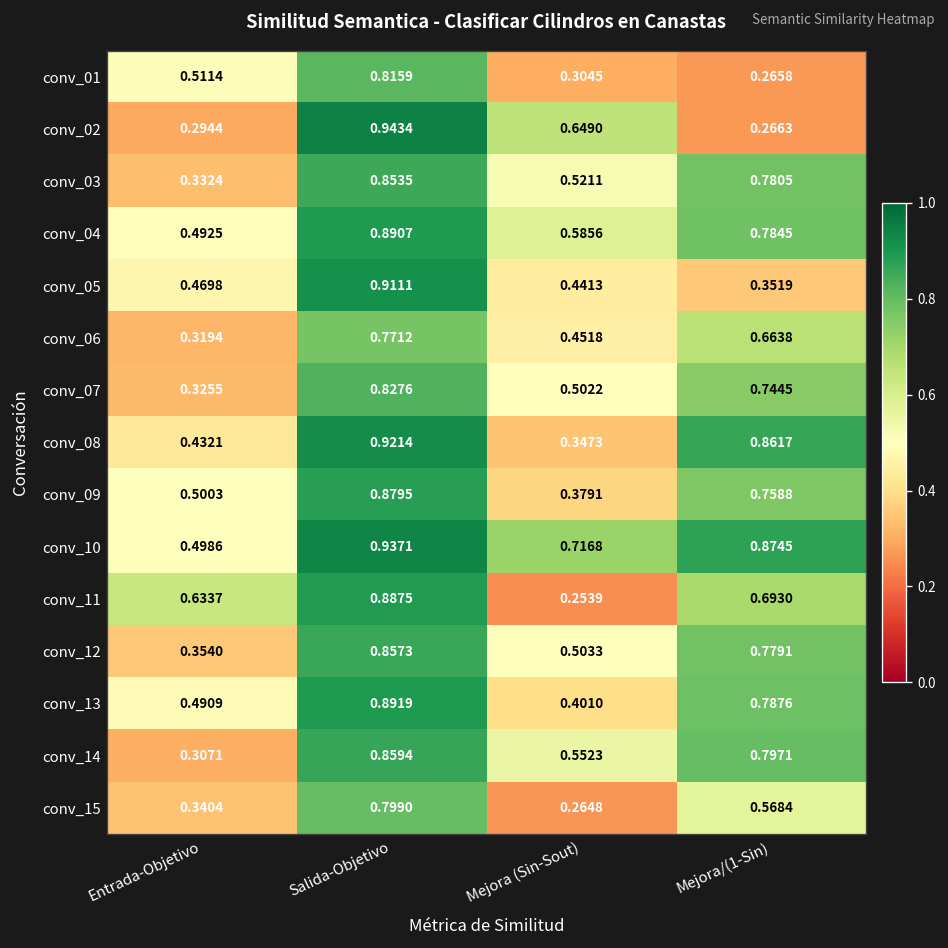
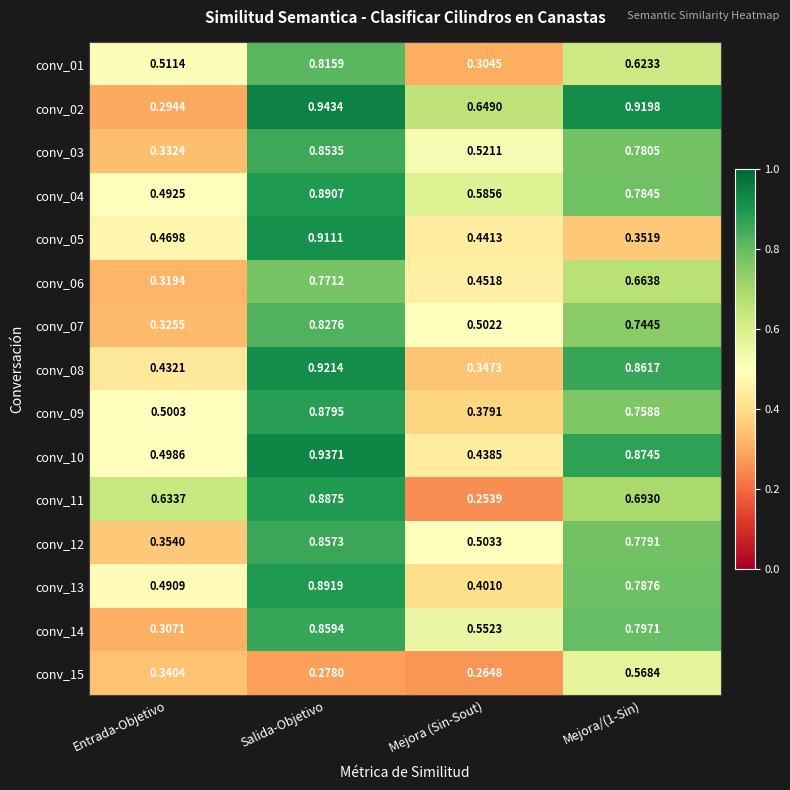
  {
    "conv_01": {
      "Entrada-Objetivo": 0.5114,
      "Salida-Objetivo": 0.8159,
      "Mejora (Sin-Sout)": 0.3045,
-     "Mejora/(1-Sin)": 0.2658
+     "Mejora/(1-Sin)": 0.6233
    },
    "conv_02": {
      "Entrada-Objetivo": 0.2944,
      "Salida-Objetivo": 0.9434,
      "Mejora (Sin-Sout)": 0.6490,
-     "Mejora/(1-Sin)": 0.2663
+     "Mejora/(1-Sin)": 0.9198
    },
    "conv_03": {
      "Entrada-Objetivo": 0.3324,
      "Salida-Objetivo": 0.8535,
      "Mejora (Sin-Sout)": 0.5211,
      "Mejora/(1-Sin)": 0.7805
    },
    "conv_04": {
      "Entrada-Objetivo": 0.4925,
      "Salida-Objetivo": 0.8907,
      "Mejora (Sin-Sout)": 0.5856,
      "Mejora/(1-Sin)": 0.7845
    },
    "conv_05": {
      "Entrada-Objetivo": 0.4698,
      "Salida-Objetivo": 0.9111,
      "Mejora (Sin-Sout)": 0.4413,
      "Mejora/(1-Sin)": 0.3519
    },
    "conv_06": {
      "Entrada-Objetivo": 0.3194,
      "Salida-Objetivo": 0.7712,
      "Mejora (Sin-Sout)": 0.4518,
      "Mejora/(1-Sin)": 0.6638
    },
    "conv_07": {
      "Entrada-Objetivo": 0.3255,
      "Salida-Objetivo": 0.8276,
      "Mejora (Sin-Sout)": 0.5022,
      "Mejora/(1-Sin)": 0.7445
    },
    "conv_08": {
      "Entrada-Objetivo": 0.4321,
      "Salida-Objetivo": 0.9214,
      "Mejora (Sin-Sout)": 0.3473,
      "Mejora/(1-Sin)": 0.8617
    },
    "conv_09": {
      "Entrada-Objetivo": 0.5003,
      "Salida-Objetivo": 0.8795,
      "Mejora (Sin-Sout)": 0.3791,
      "Mejora/(1-Sin)": 0.7588
    },
    "conv_10": {
      "Entrada-Objetivo": 0.4986,
      "Salida-Objetivo": 0.9371,
-     "Mejora (Sin-Sout)": 0.7168,
+     "Mejora (Sin-Sout)": 0.4385,
      "Mejora/(1-Sin)": 0.8745
    },
    "conv_11": {
      "Entrada-Objetivo": 0.6337,
      "Salida-Objetivo": 0.8875,
      "Mejora (Sin-Sout)": 0.2539,
      "Mejora/(1-Sin)": 0.6930
    },
    "conv_12": {
      "Entrada-Objetivo": 0.3540,
      "Salida-Objetivo": 0.8573,
      "Mejora (Sin-Sout)": 0.5033,
      "Mejora/(1-Sin)": 0.7791
    },
    "conv_13": {
      "Entrada-Objetivo": 0.4909,
      "Salida-Objetivo": 0.8919,
      "Mejora (Sin-Sout)": 0.4010,
      "Mejora/(1-Sin)": 0.7876
    },
    "conv_14": {
      "Entrada-Objetivo": 0.3071,
      "Salida-Objetivo": 0.8594,
      "Mejora (Sin-Sout)": 0.5523,
      "Mejora/(1-Sin)": 0.7971
    },
    "conv_15": {
      "Entrada-Objetivo": 0.3404,
-     "Salida-Objetivo": 0.7990,
+     "Salida-Objetivo": 0.2780,
      "Mejora (Sin-Sout)": 0.2648,
      "Mejora/(1-Sin)": 0.5684
    }
  }
